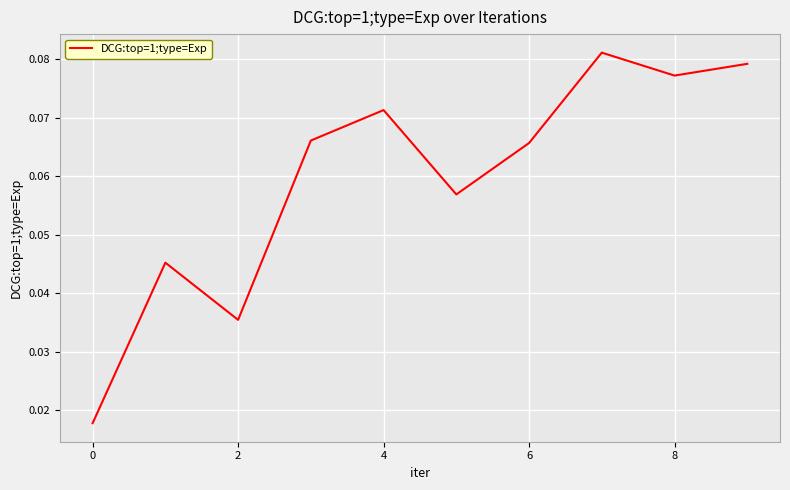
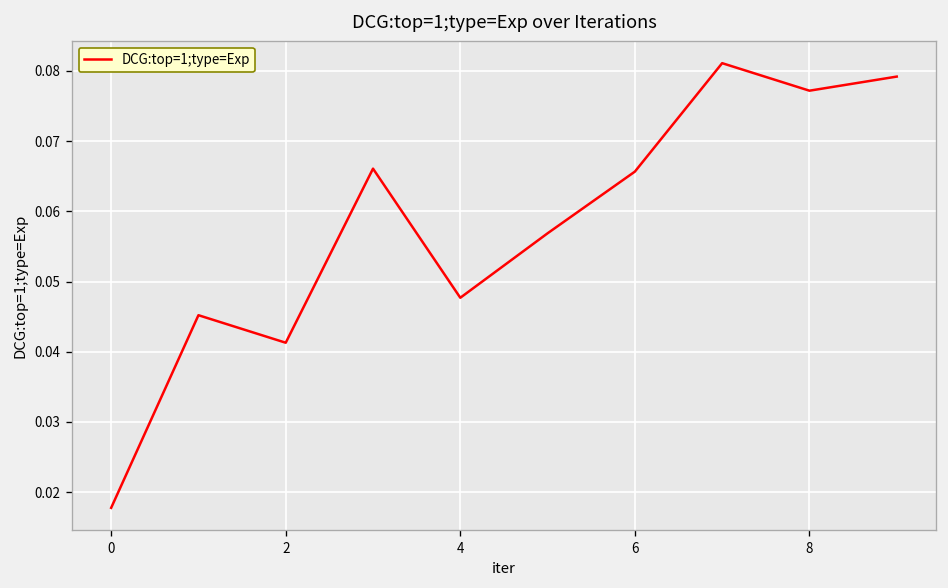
  {
    "0": 0.018,
-   "2": 0.035,
-   "4": 0.071,
+   "2": 0.041,
+   "4": 0.048,
    "6": 0.066,
    "8": 0.077
  }
